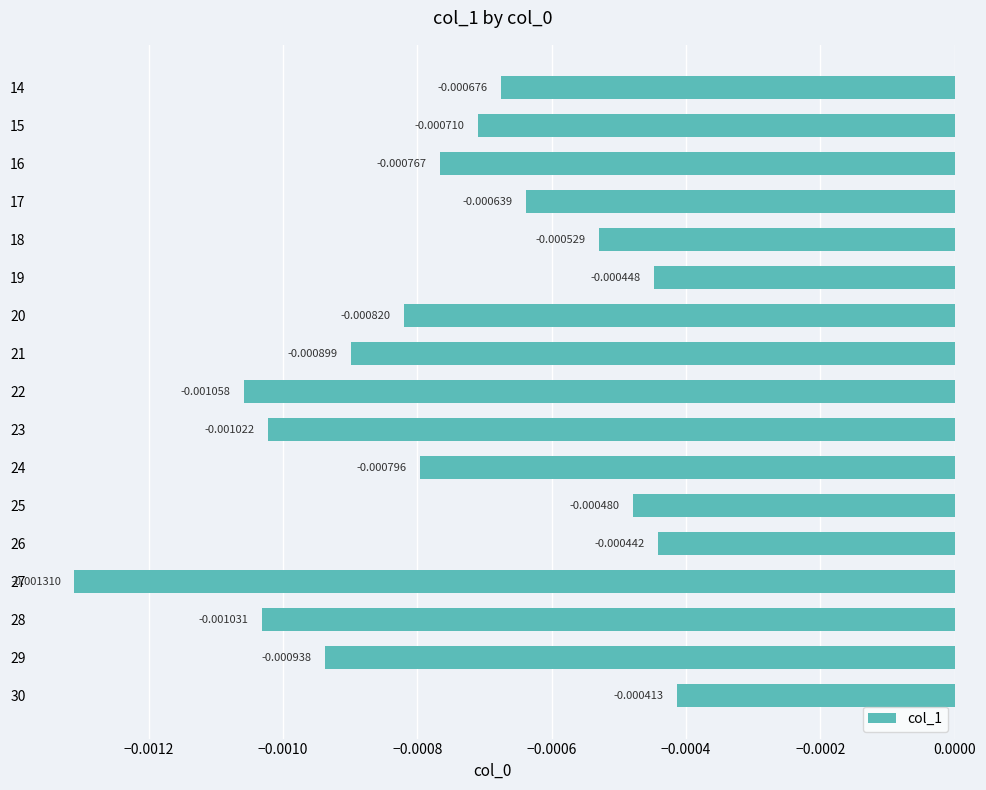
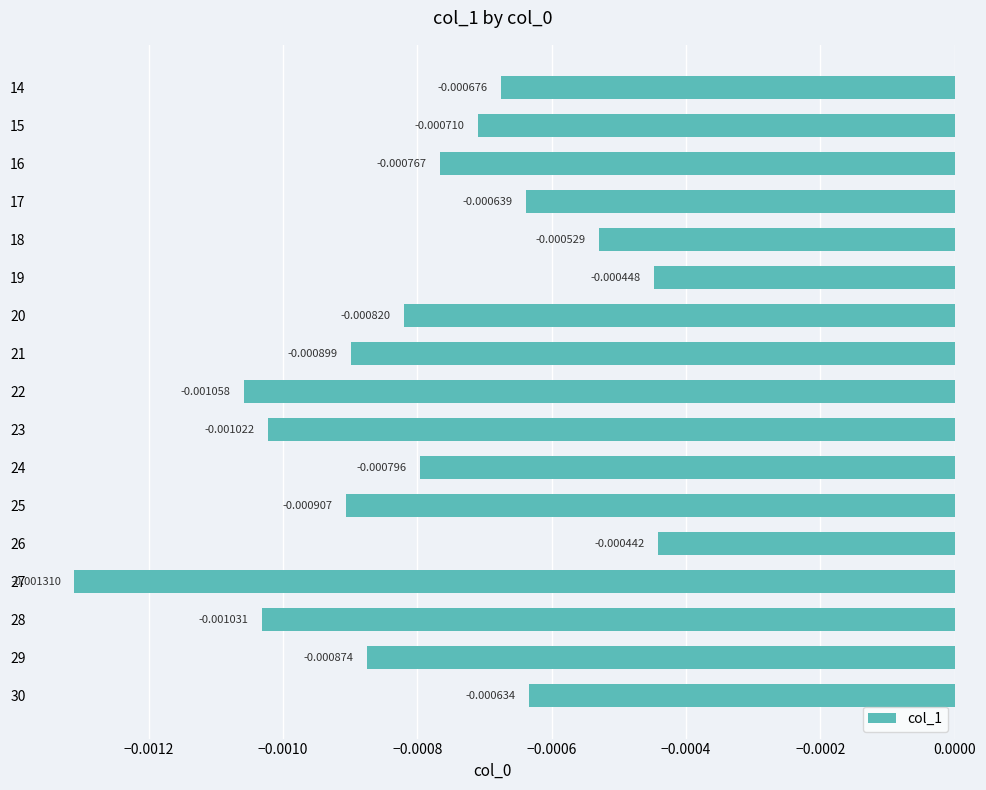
  {
    "14": -0.000676,
    "15": -0.000710,
    "16": -0.000767,
    "17": -0.000639,
    "18": -0.000529,
    "19": -0.000448,
    "20": -0.000820,
    "21": -0.000899,
    "22": -0.001058,
    "23": -0.001022,
    "24": -0.000796,
-   "25": -0.000480,
+   "25": -0.000907,
    "26": -0.000442,
    "27": -0.001310,
    "28": -0.001031,
-   "29": -0.000938,
-   "30": -0.000413
+   "29": -0.000874,
+   "30": -0.000634
  }
